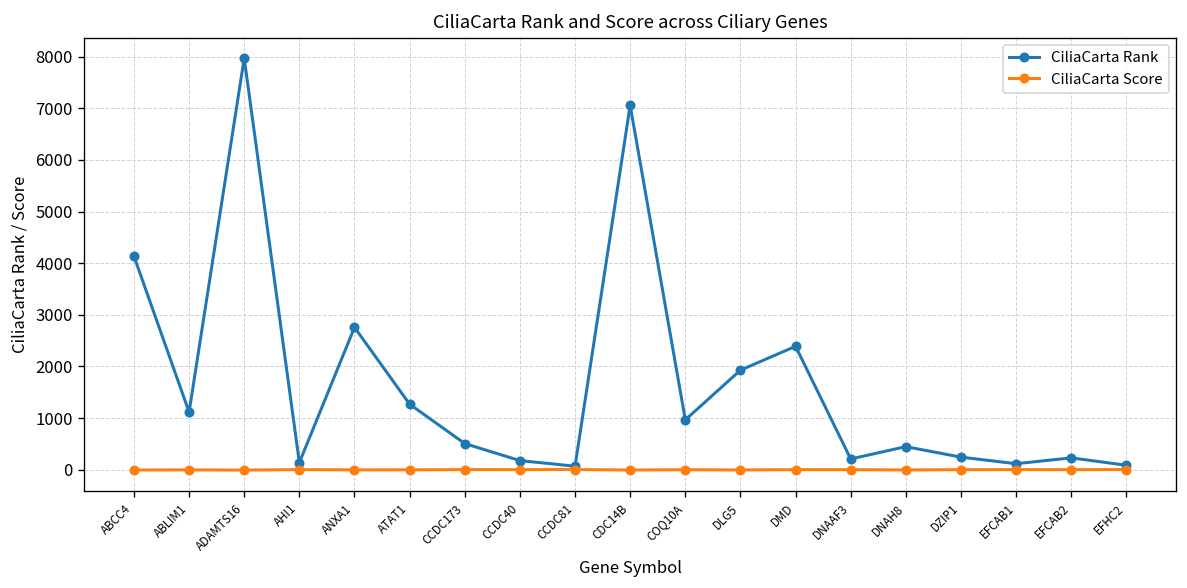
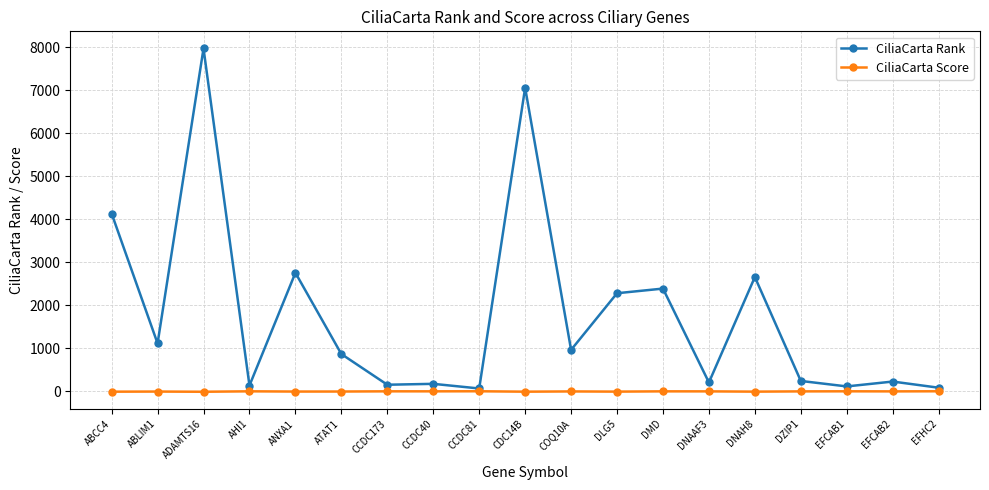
  {
    "CiliaCarta Rank": {
      "ABCC4": 4100,
      "ABLIM1": 1100,
      "ADAMTS16": 8000,
      "AHI1": 100,
      "ANXA1": 2800,
-     "ATAT1": 1300,
-     "CCDC173": 500,
+     "ATAT1": 900,
+     "CCDC173": 200,
      "CCDC40": 200,
      "CCDC81": 100,
      "CDC14B": 7100,
      "COQ10A": 1000,
-     "DLG5": 1900,
+     "DLG5": 2300,
      "DMD": 2400,
      "DNAAF3": 200,
-     "DNAH8": 400,
+     "DNAH8": 2700,
      "DZIP1": 200,
      "EFCAB1": 100,
      "EFCAB2": 200,
      "EFHC2": 100
    },
    "CiliaCarta Score": {
      "ABCC4": 0,
      "ABLIM1": 0,
      "ADAMTS16": 0,
      "AHI1": 0,
      "ANXA1": 0,
      "ATAT1": 0,
      "CCDC173": 0,
      "CCDC40": 0,
      "CCDC81": 0,
      "CDC14B": 0,
      "COQ10A": 0,
      "DLG5": 0,
      "DMD": 0,
      "DNAAF3": 0,
      "DNAH8": 0,
      "DZIP1": 0,
      "EFCAB1": 0,
      "EFCAB2": 0,
      "EFHC2": 0
    }
  }
